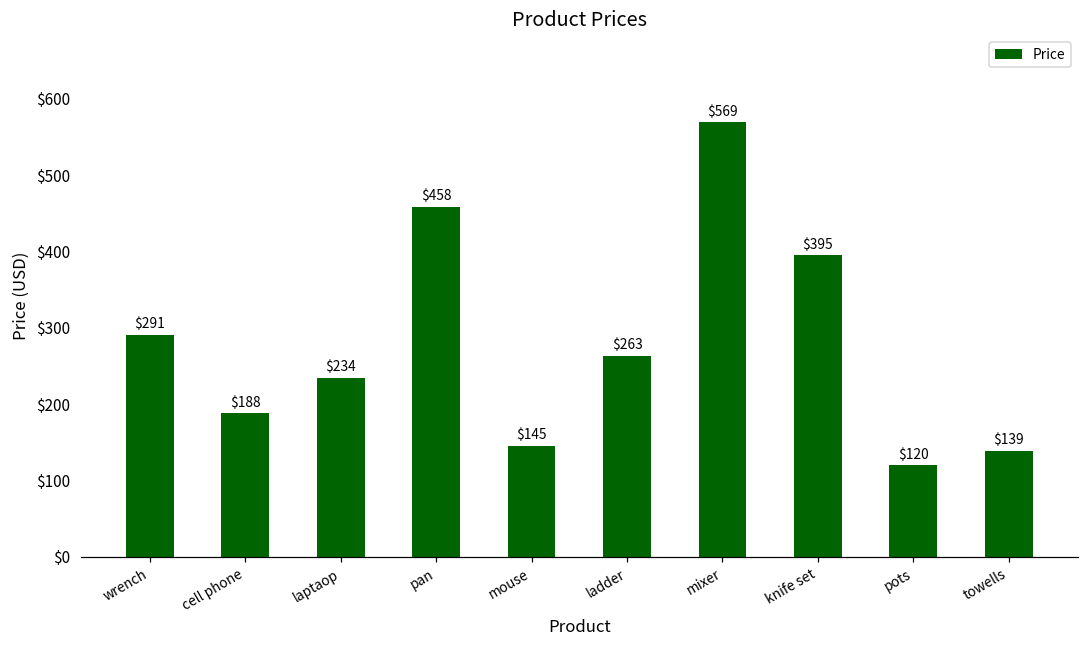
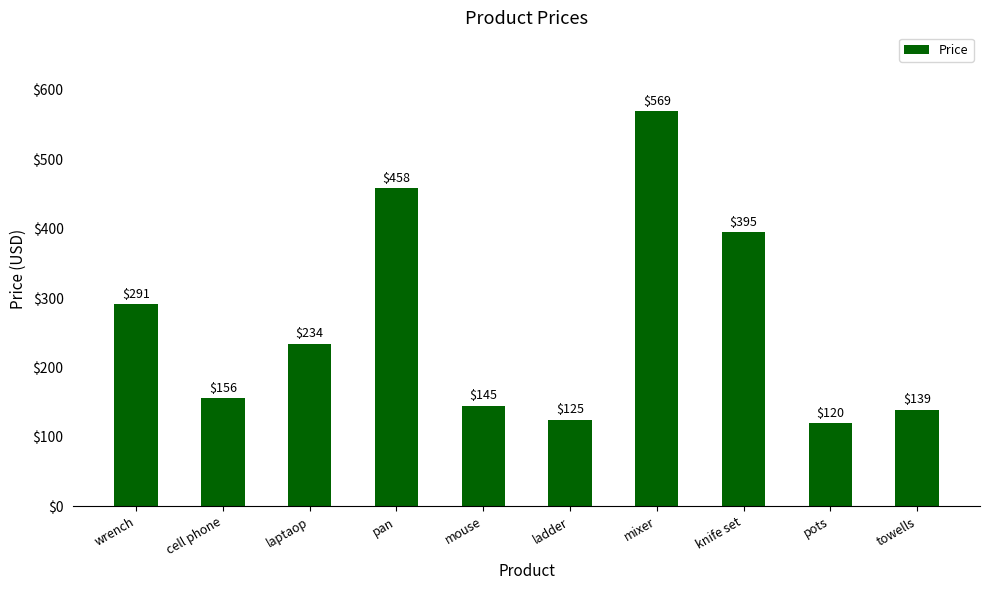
  {
    "wrench": "$291",
-   "cell phone": "$188",
+   "cell phone": "$156",
    "laptaop": "$234",
    "pan": "$458",
    "mouse": "$145",
-   "ladder": "$263",
+   "ladder": "$125",
    "mixer": "$569",
    "knife set": "$395",
    "pots": "$120",
    "towells": "$139"
  }
